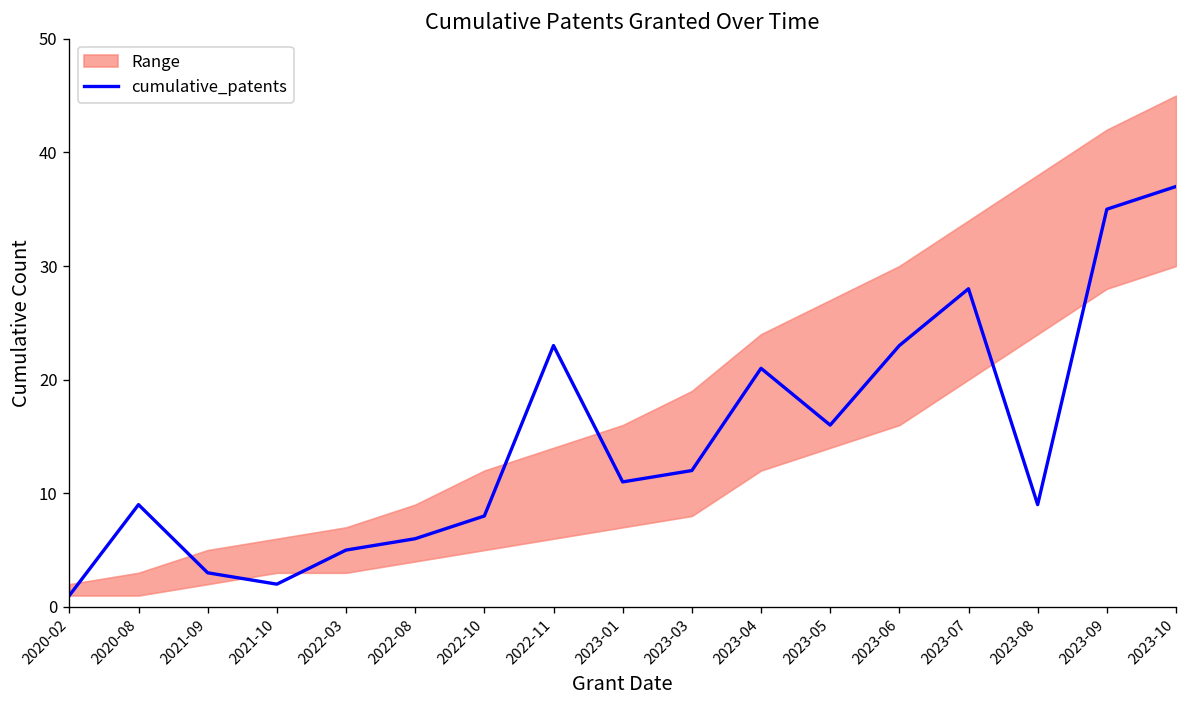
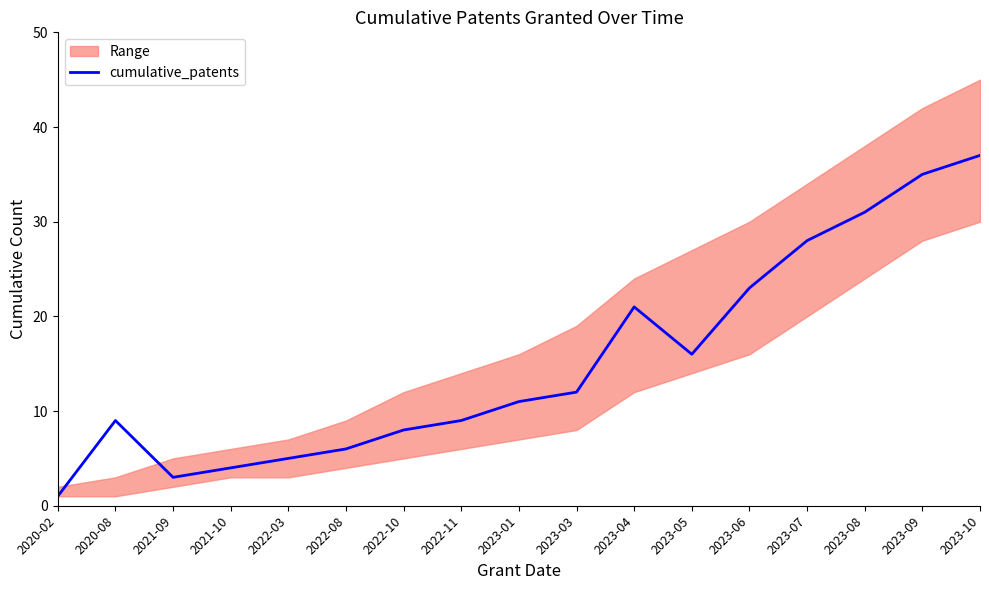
  {
    "cumulative_patents": {
      "2020-02": 1,
      "2020-08": 9,
      "2021-09": 3,
-     "2021-10": 2,
+     "2021-10": 4,
      "2022-03": 5,
      "2022-08": 6,
      "2022-10": 8,
-     "2022-11": 23,
+     "2022-11": 9,
      "2023-01": 11,
      "2023-03": 12,
      "2023-04": 21,
      "2023-05": 16,
      "2023-06": 23,
      "2023-07": 28,
-     "2023-08": 9,
+     "2023-08": 31,
      "2023-09": 35,
      "2023-10": 37
    }
  }
